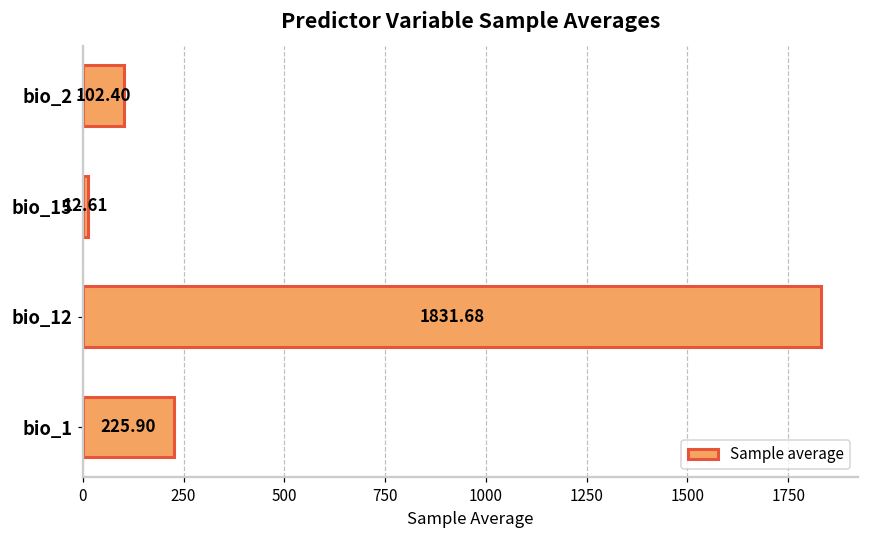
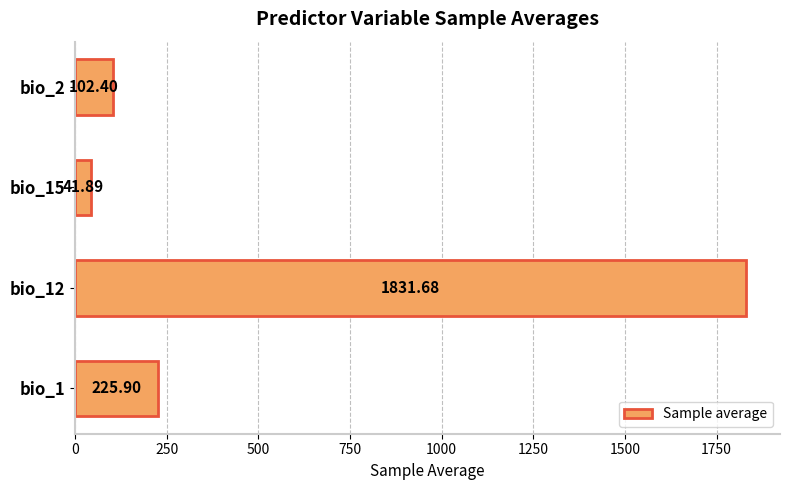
  {
    "bio_2": 102.40,
-   "bio_15": 12.61,
+   "bio_15": 41.89,
    "bio_12": 1831.68,
    "bio_1": 225.90
  }
